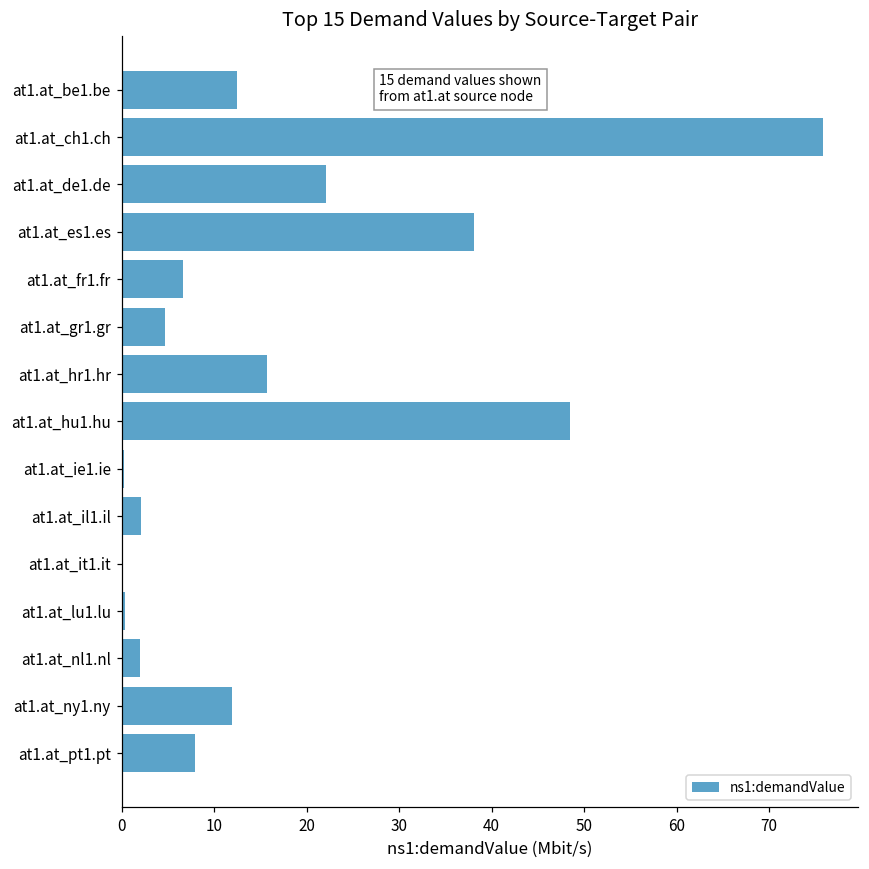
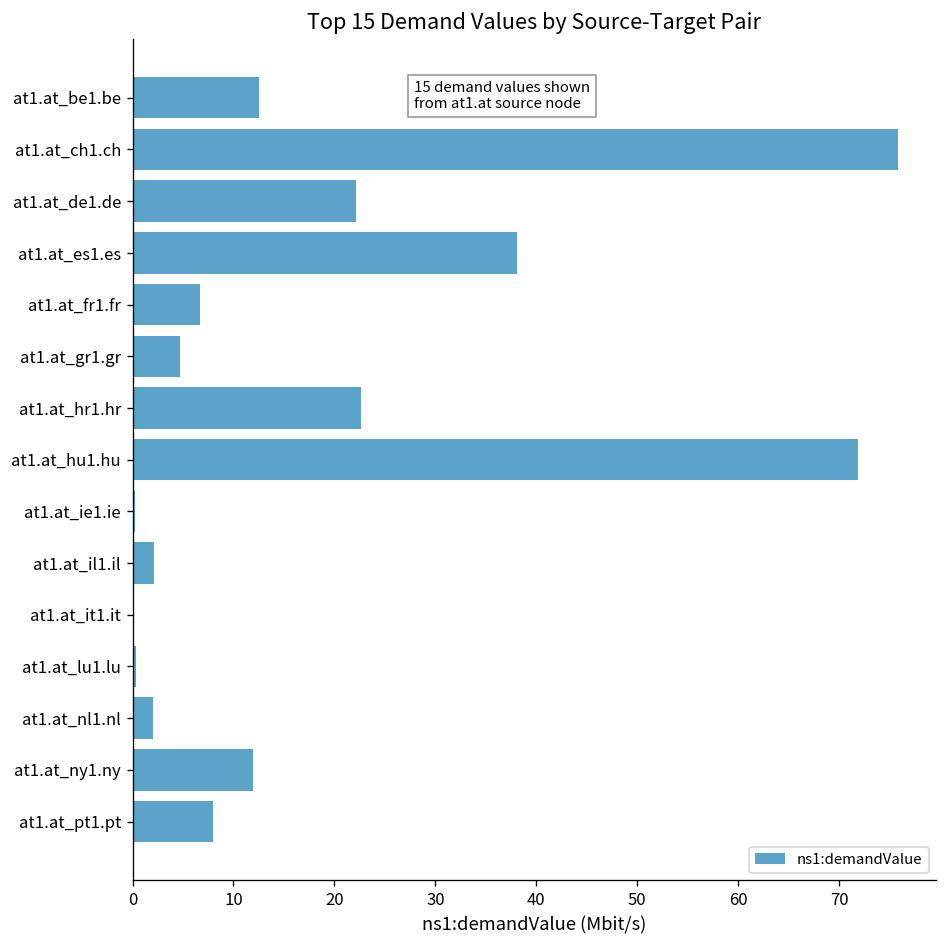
  {
    "at1.at_be1.be": 13,
    "at1.at_ch1.ch": 76,
    "at1.at_de1.de": 22,
    "at1.at_es1.es": 38,
    "at1.at_fr1.fr": 7,
    "at1.at_gr1.gr": 5,
-   "at1.at_hr1.hr": 16,
-   "at1.at_hu1.hu": 49,
+   "at1.at_hr1.hr": 23,
+   "at1.at_hu1.hu": 72,
    "at1.at_il1.il": 2,
    "at1.at_lu1.lu": 0,
    "at1.at_nl1.nl": 2,
    "at1.at_ny1.ny": 12,
    "at1.at_pt1.pt": 8
  }
